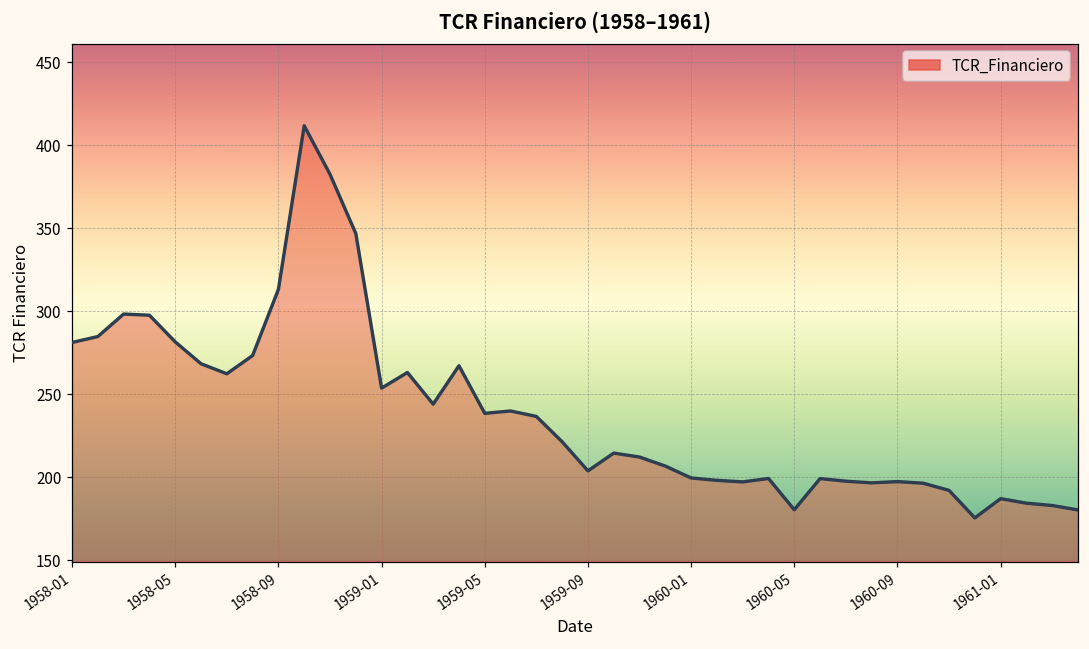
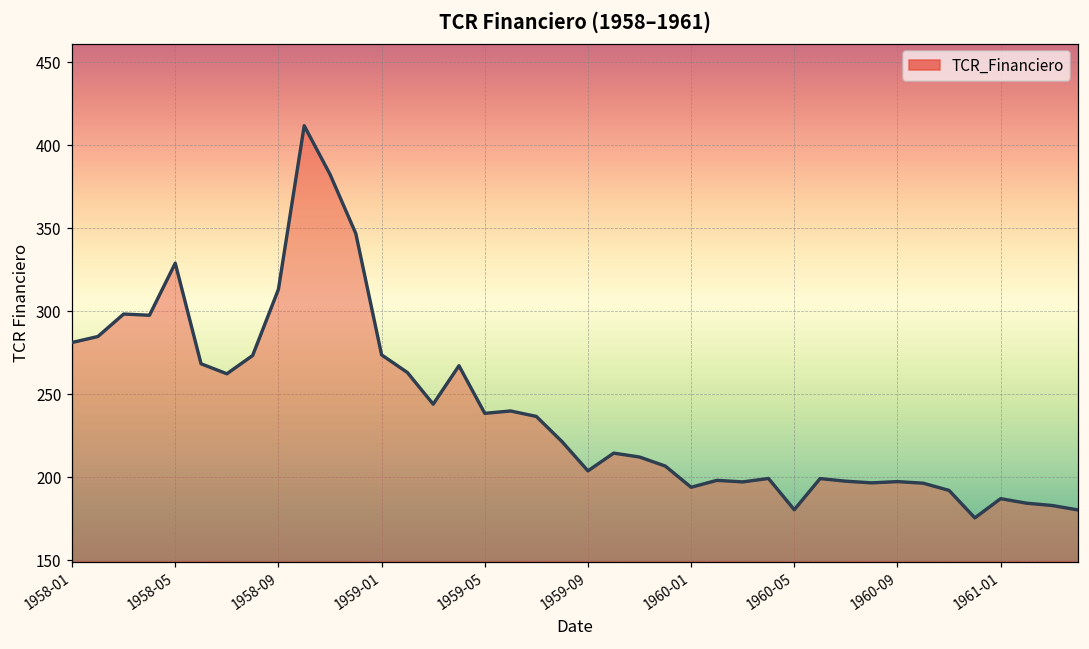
  {
    "1958-01": 281,
-   "1958-05": 282,
+   "1958-05": 329,
    "1958-09": 313,
-   "1959-01": 254,
+   "1959-01": 274,
    "1959-05": 239,
    "1959-09": 204,
-   "1960-01": 200,
+   "1960-01": 194,
    "1960-05": 181,
    "1960-09": 197,
    "1961-01": 187
  }
